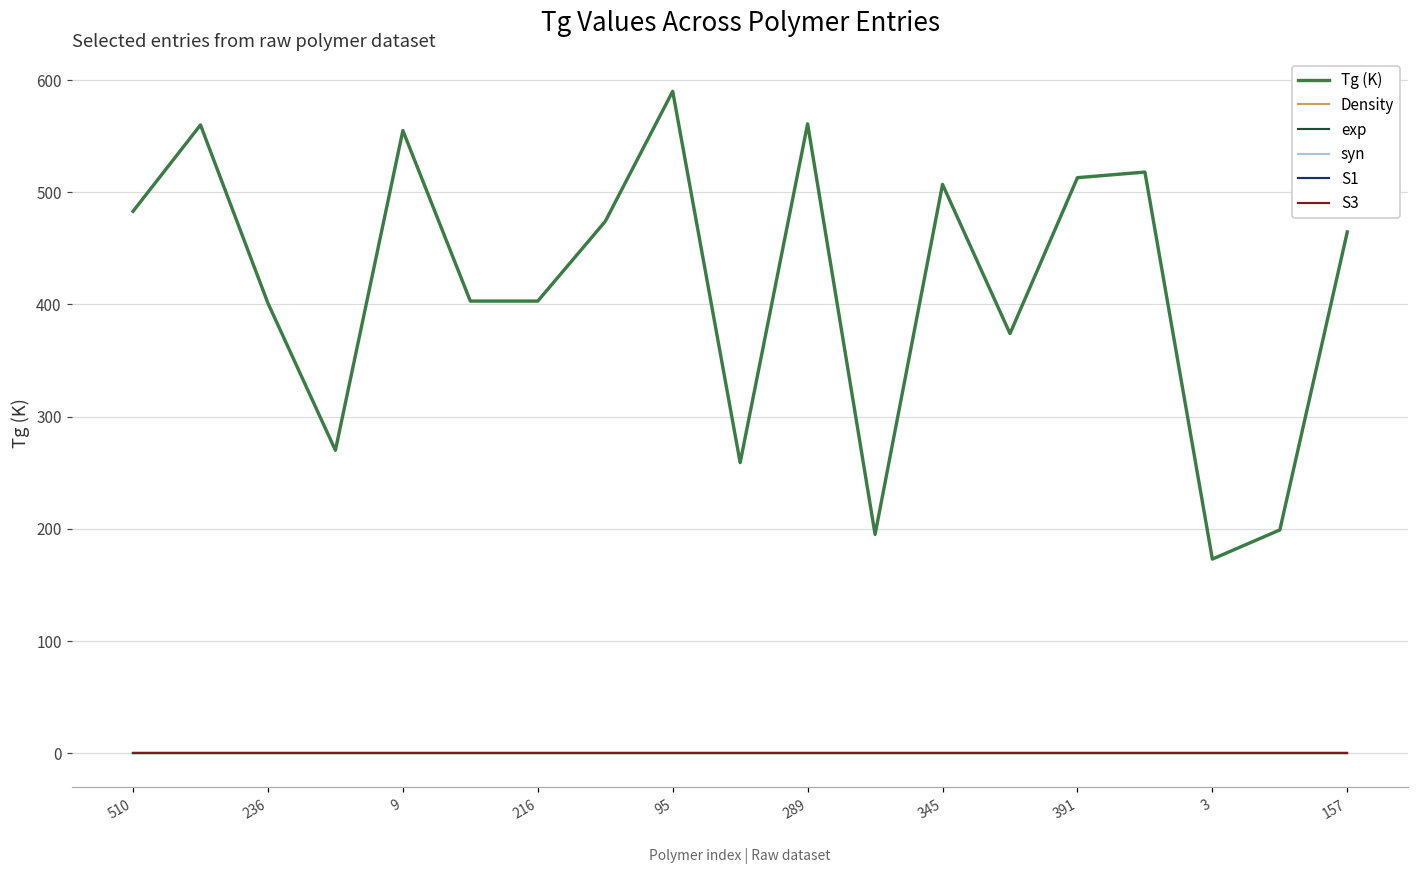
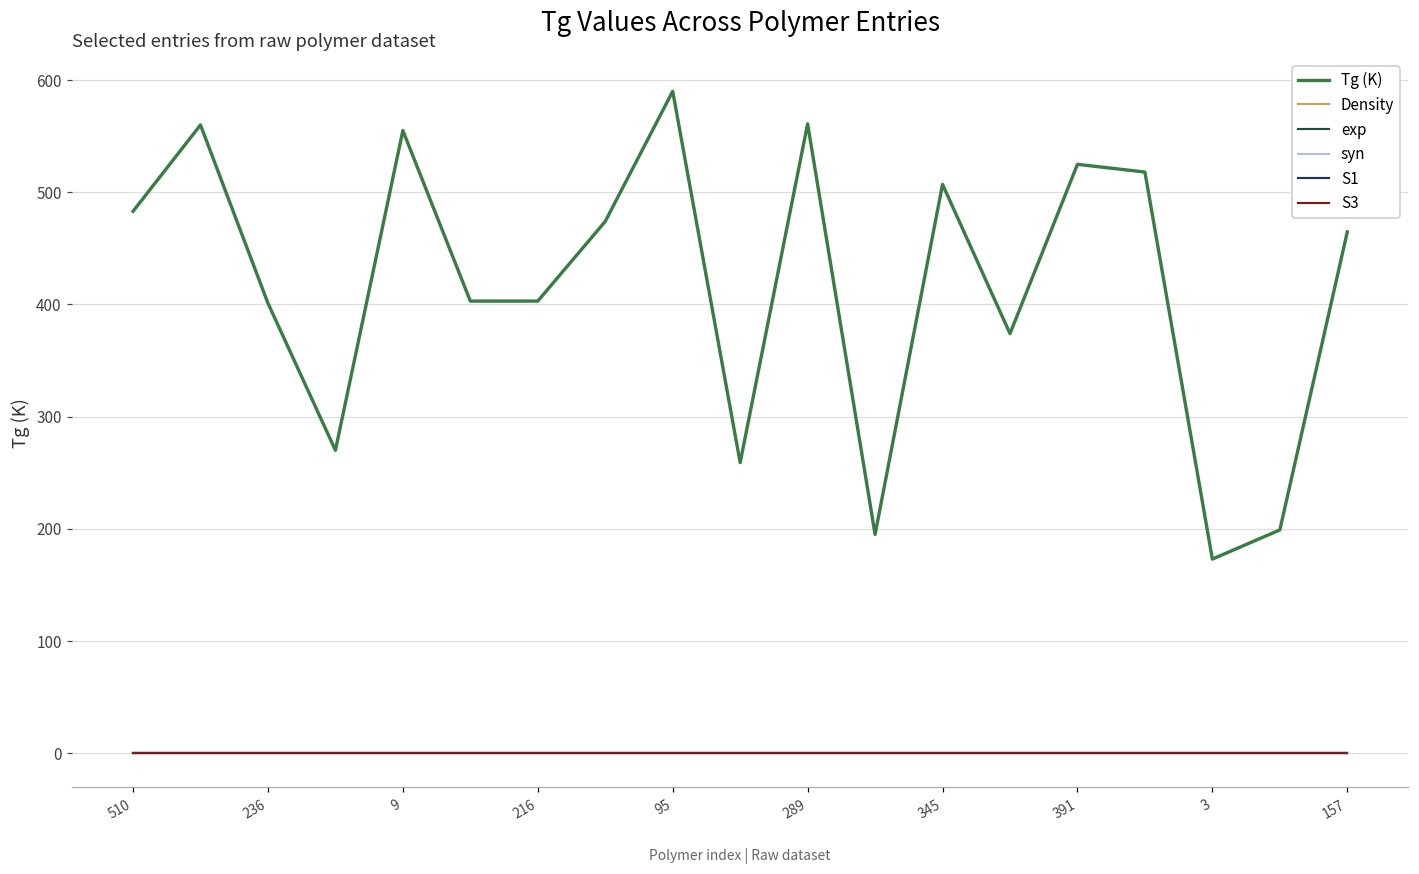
  {
    "Tg (K)": {
      "510": 483,
      "236": 401,
      "216": 403,
      "95": 590,
      "289": 561,
      "345": 507,
-     "391": 513,
+     "391": 525,
      "157": 465
    },
    "S3": {
      "510": 0,
      "236": 0,
      "216": 0,
      "95": 0,
      "289": 0,
      "345": 0,
      "391": 0,
      "157": 0
    }
  }
